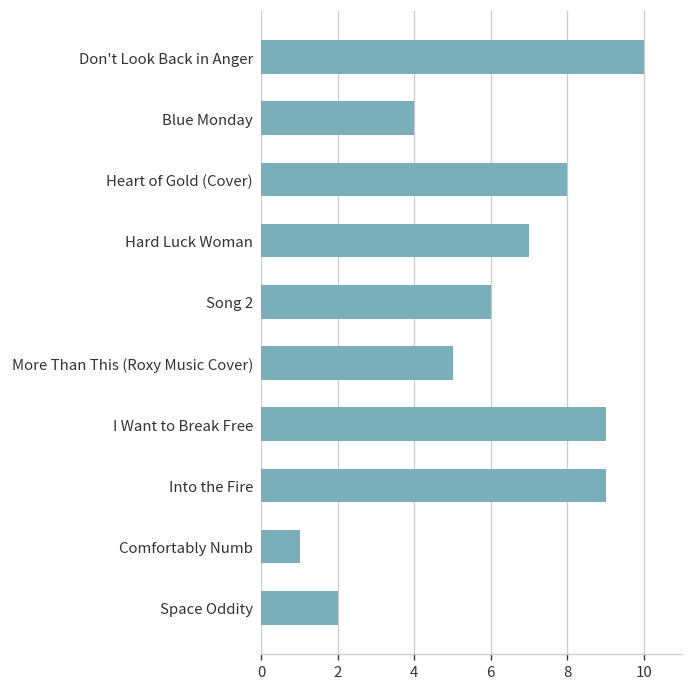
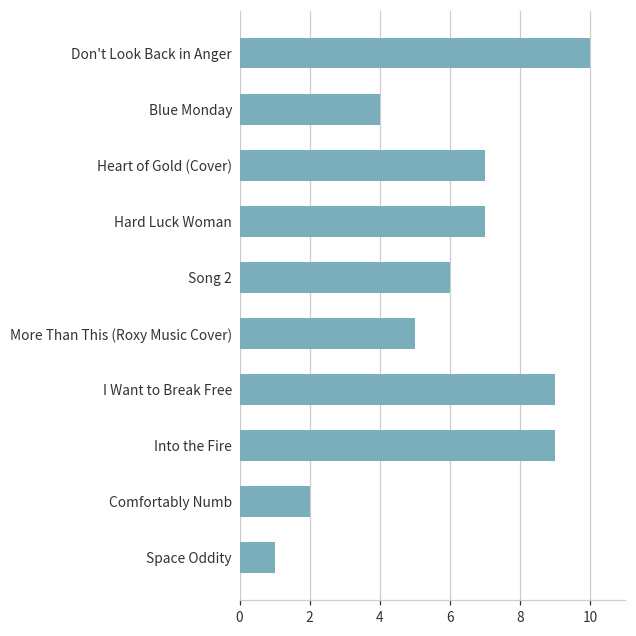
  {
    "Don't Look Back in Anger": 10,
    "Blue Monday": 4,
-   "Heart of Gold (Cover)": 8,
+   "Heart of Gold (Cover)": 7,
    "Hard Luck Woman": 7,
    "Song 2": 6,
    "More Than This (Roxy Music Cover)": 5,
    "I Want to Break Free": 9,
    "Into the Fire": 9,
-   "Comfortably Numb": 1,
-   "Space Oddity": 2
+   "Comfortably Numb": 2,
+   "Space Oddity": 1
  }
